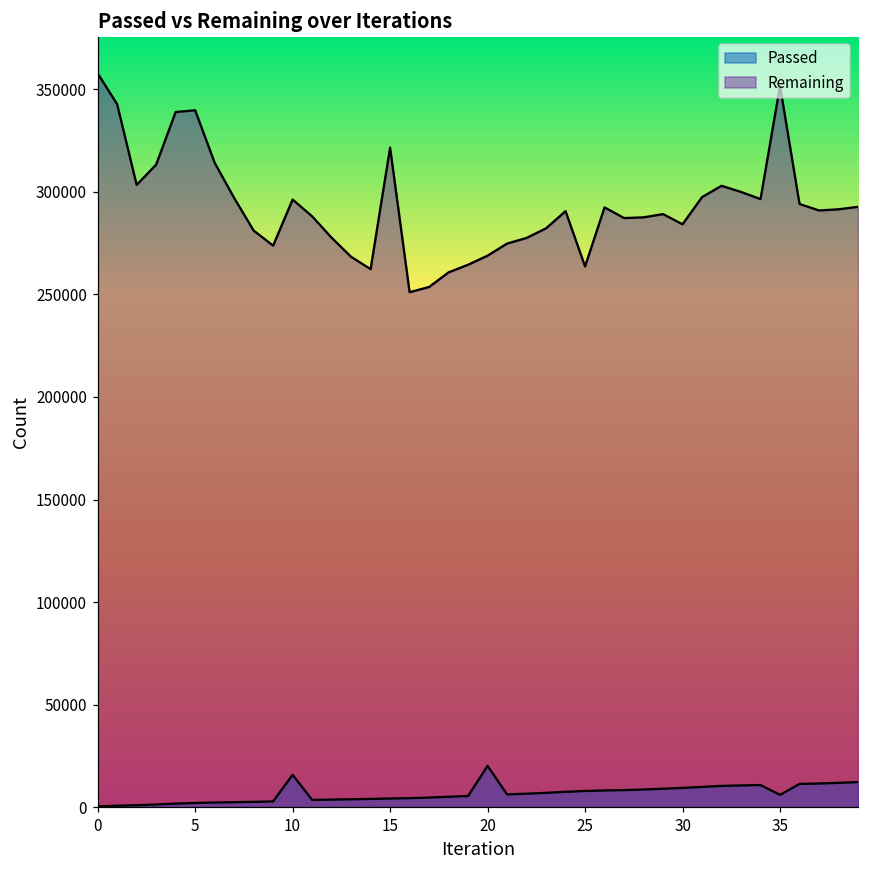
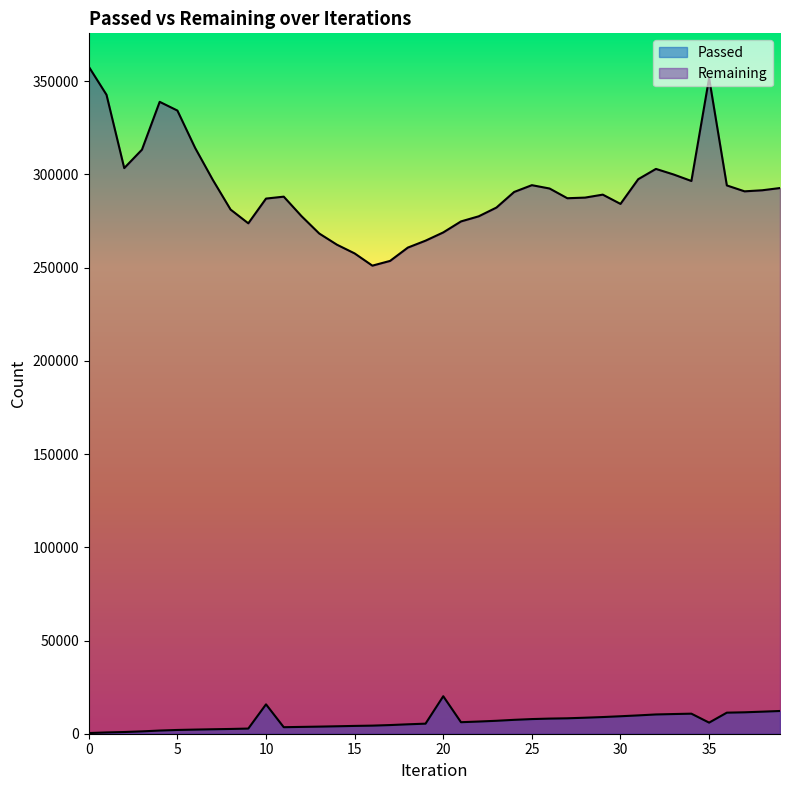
  {
    "Passed": {
      "0": 0,
      "5": 2000,
      "10": 16000,
      "15": 4000,
      "20": 20000,
      "25": 8000,
      "30": 9000,
      "35": 6000
    },
    "Remaining": {
      "0": 358000,
-     "5": 340000,
-     "10": 296000,
-     "15": 322000,
+     "5": 334000,
+     "10": 287000,
+     "15": 258000,
      "20": 269000,
-     "25": 264000,
+     "25": 294000,
      "30": 284000
    }
  }
